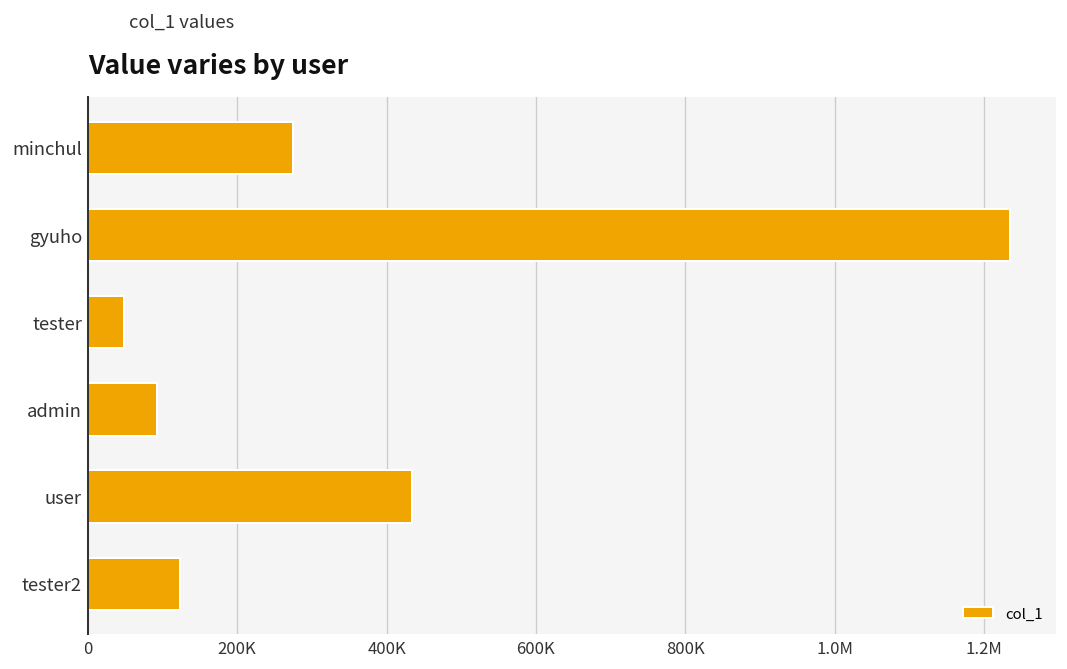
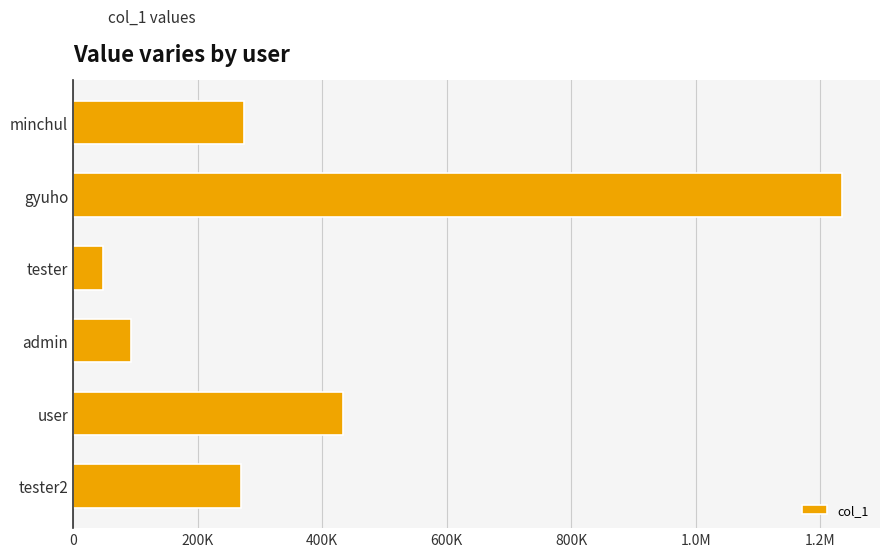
  {
    "minchul": 270000,
    "gyuho": 1230000,
    "tester": 50000,
    "admin": 90000,
    "user": 430000,
-   "tester2": 120000
+   "tester2": 270000
  }
